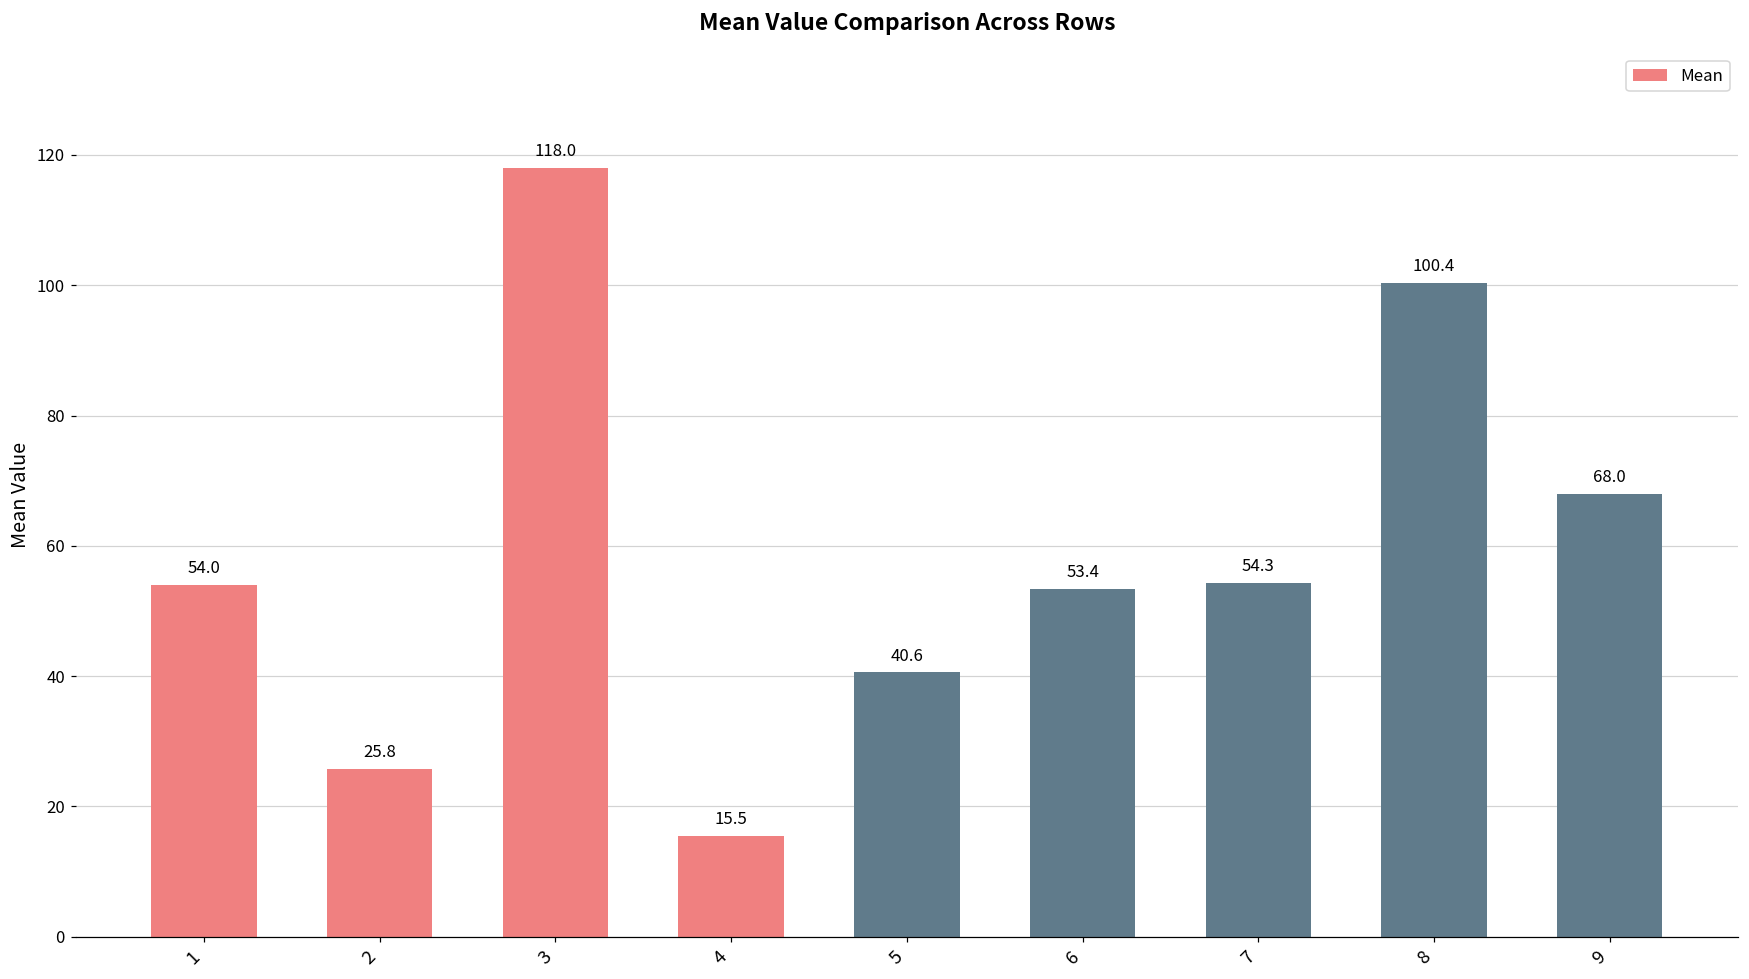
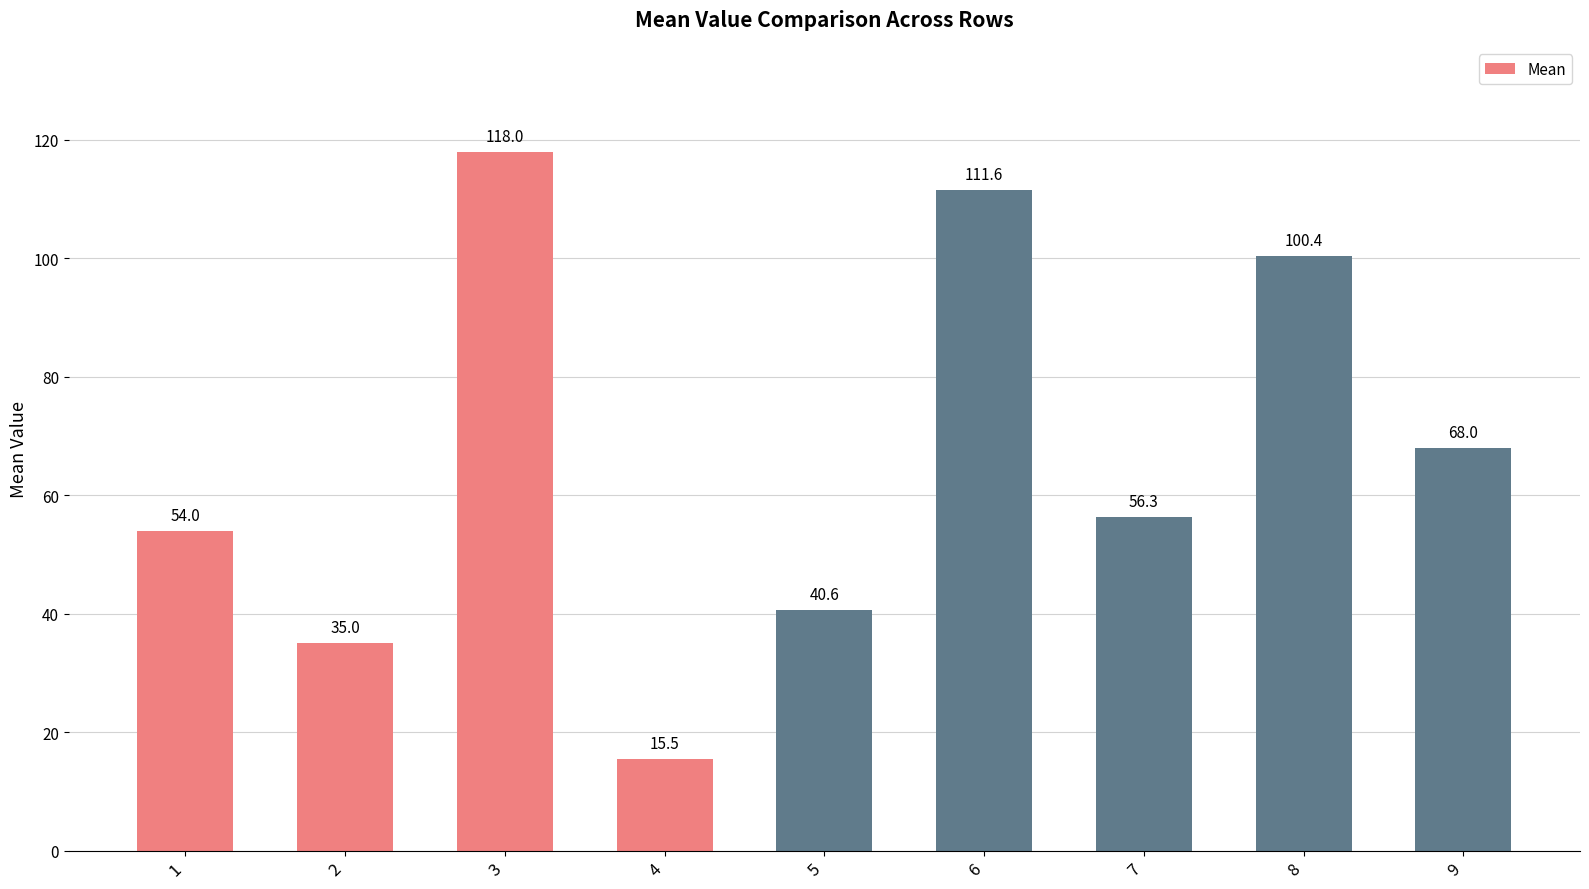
  {
    "1": 54.0,
-   "2": 25.8,
+   "2": 35.0,
    "3": 118.0,
    "4": 15.5,
    "5": 40.6,
-   "6": 53.4,
-   "7": 54.3,
+   "6": 111.6,
+   "7": 56.3,
    "8": 100.4,
    "9": 68.0
  }
